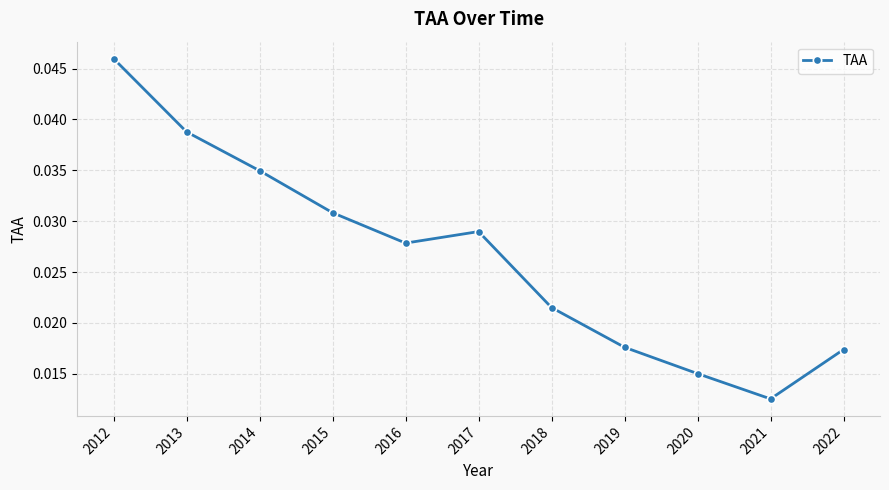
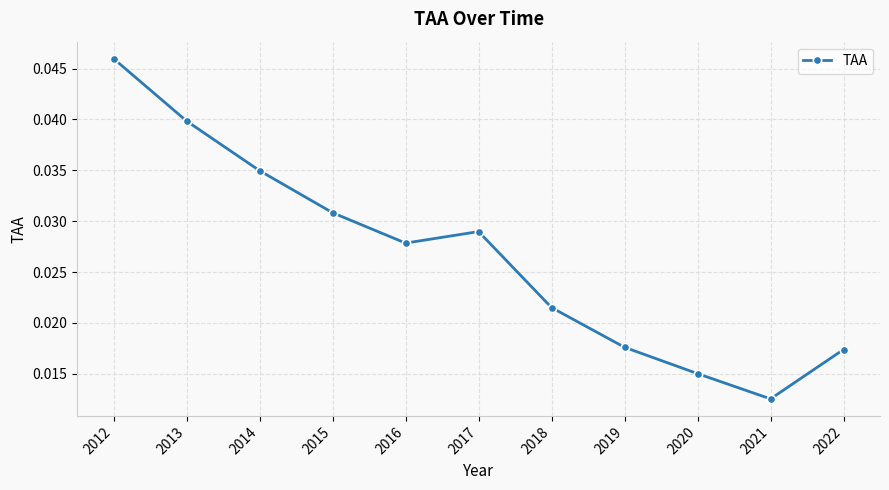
  {
    "2012": 0.0460,
-   "2013": 0.0388,
+   "2013": 0.0398,
    "2014": 0.0350,
    "2015": 0.0308,
    "2016": 0.0278,
    "2017": 0.0290,
    "2018": 0.0215,
    "2019": 0.0176,
    "2020": 0.0150,
    "2021": 0.0125,
    "2022": 0.0174
  }
